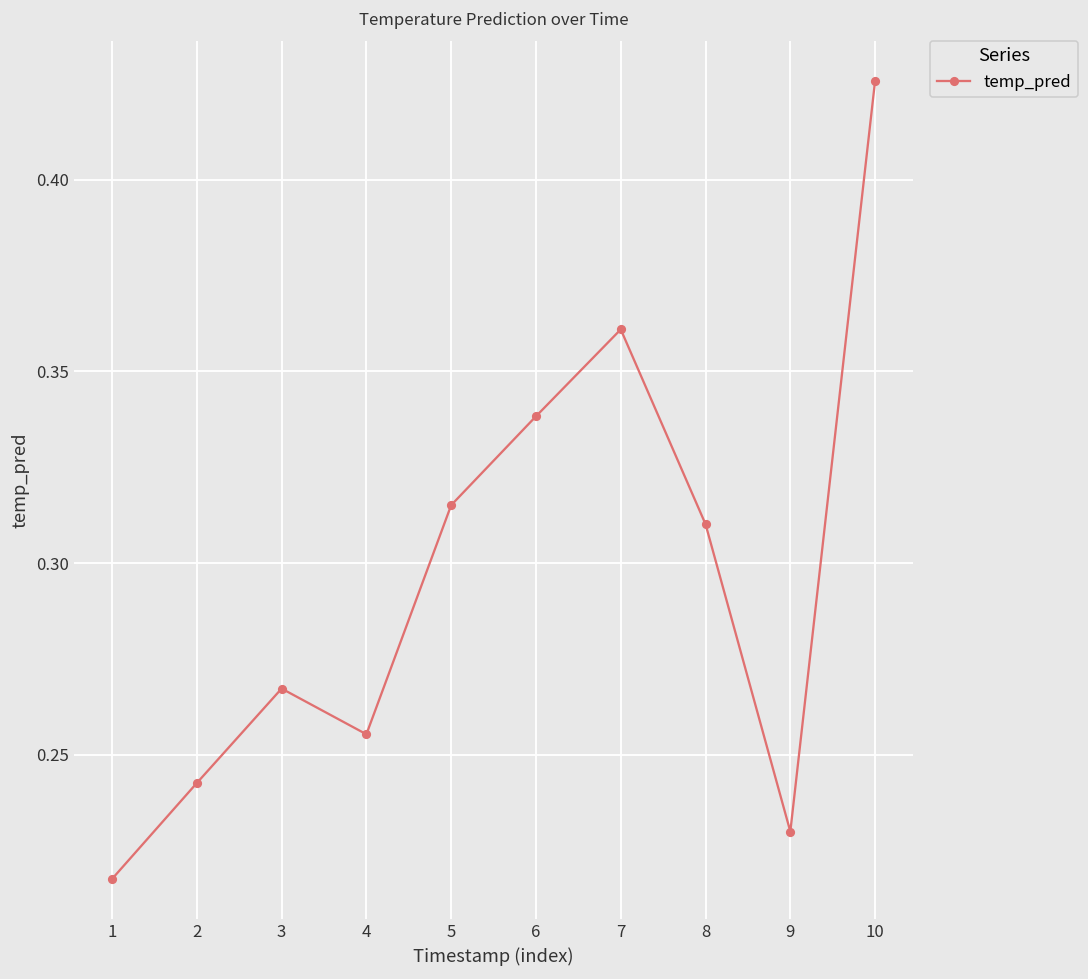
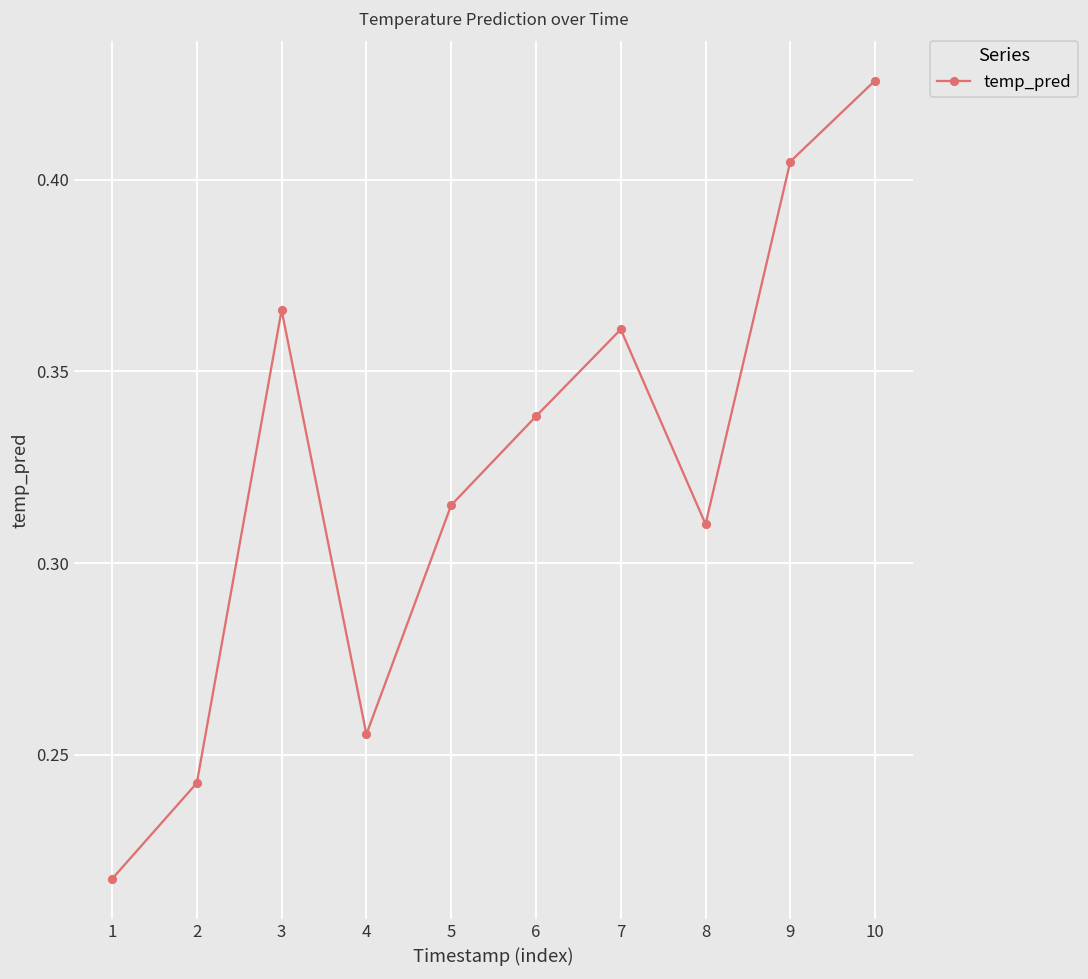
  {
    "1": 0.218,
    "2": 0.243,
-   "3": 0.267,
+   "3": 0.366,
    "4": 0.255,
    "5": 0.315,
    "6": 0.338,
    "7": 0.361,
    "8": 0.310,
-   "9": 0.230,
+   "9": 0.405,
    "10": 0.426
  }
